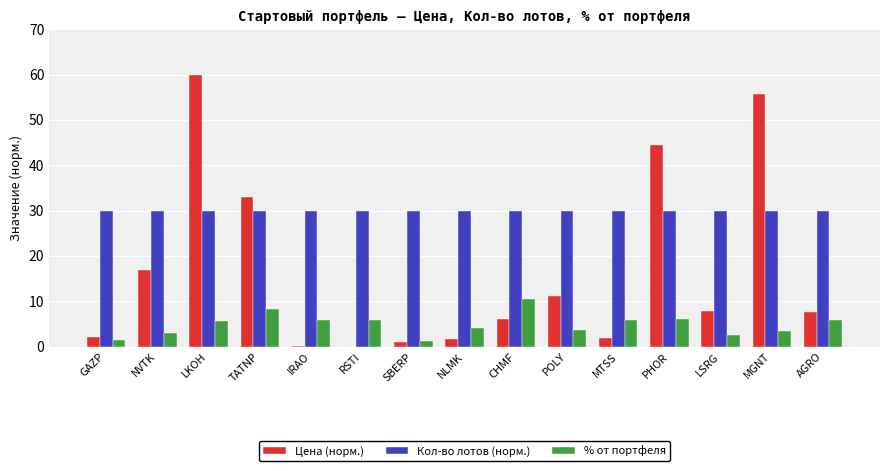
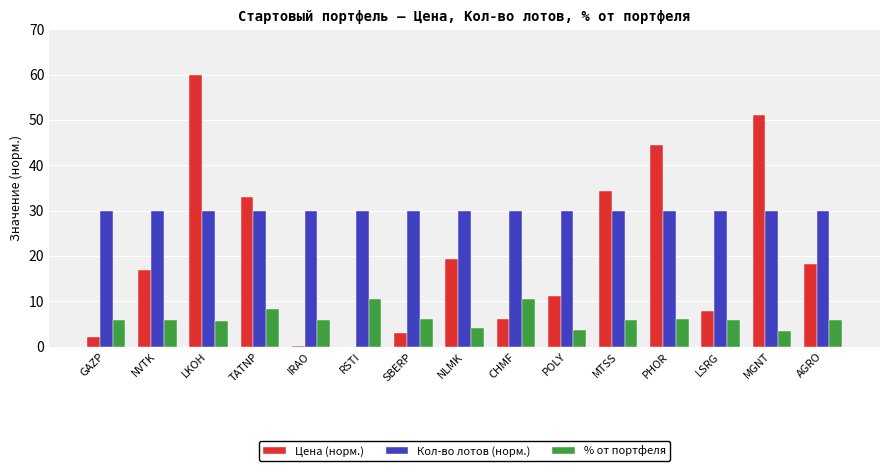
  {
    "Цена (норм.)": {
      "GAZP": 2,
      "NVTK": 17,
      "LKOH": 60,
      "TATNP": 33,
-     "SBERP": 1,
-     "NLMK": 2,
+     "SBERP": 3,
+     "NLMK": 19,
      "CHMF": 6,
      "POLY": 11,
-     "MTSS": 2,
+     "MTSS": 34,
      "PHOR": 45,
      "LSRG": 8,
-     "MGNT": 56,
-     "AGRO": 8
+     "MGNT": 51,
+     "AGRO": 18
    },
    "Кол-во лотов (норм.)": {
      "GAZP": 30,
      "NVTK": 30,
      "LKOH": 30,
      "TATNP": 30,
      "IRAO": 30,
      "RSTI": 30,
      "SBERP": 30,
      "NLMK": 30,
      "CHMF": 30,
      "POLY": 30,
      "MTSS": 30,
      "PHOR": 30,
      "LSRG": 30,
      "MGNT": 30,
      "AGRO": 30
    },
    "% от портфеля": {
-     "GAZP": 1,
-     "NVTK": 3,
+     "GAZP": 6,
+     "NVTK": 6,
      "LKOH": 6,
      "TATNP": 8,
      "IRAO": 6,
-     "RSTI": 6,
-     "SBERP": 1,
+     "RSTI": 11,
+     "SBERP": 6,
      "NLMK": 4,
      "CHMF": 11,
      "POLY": 4,
      "MTSS": 6,
      "PHOR": 6,
-     "LSRG": 2,
+     "LSRG": 6,
      "MGNT": 3,
      "AGRO": 6
    }
  }
